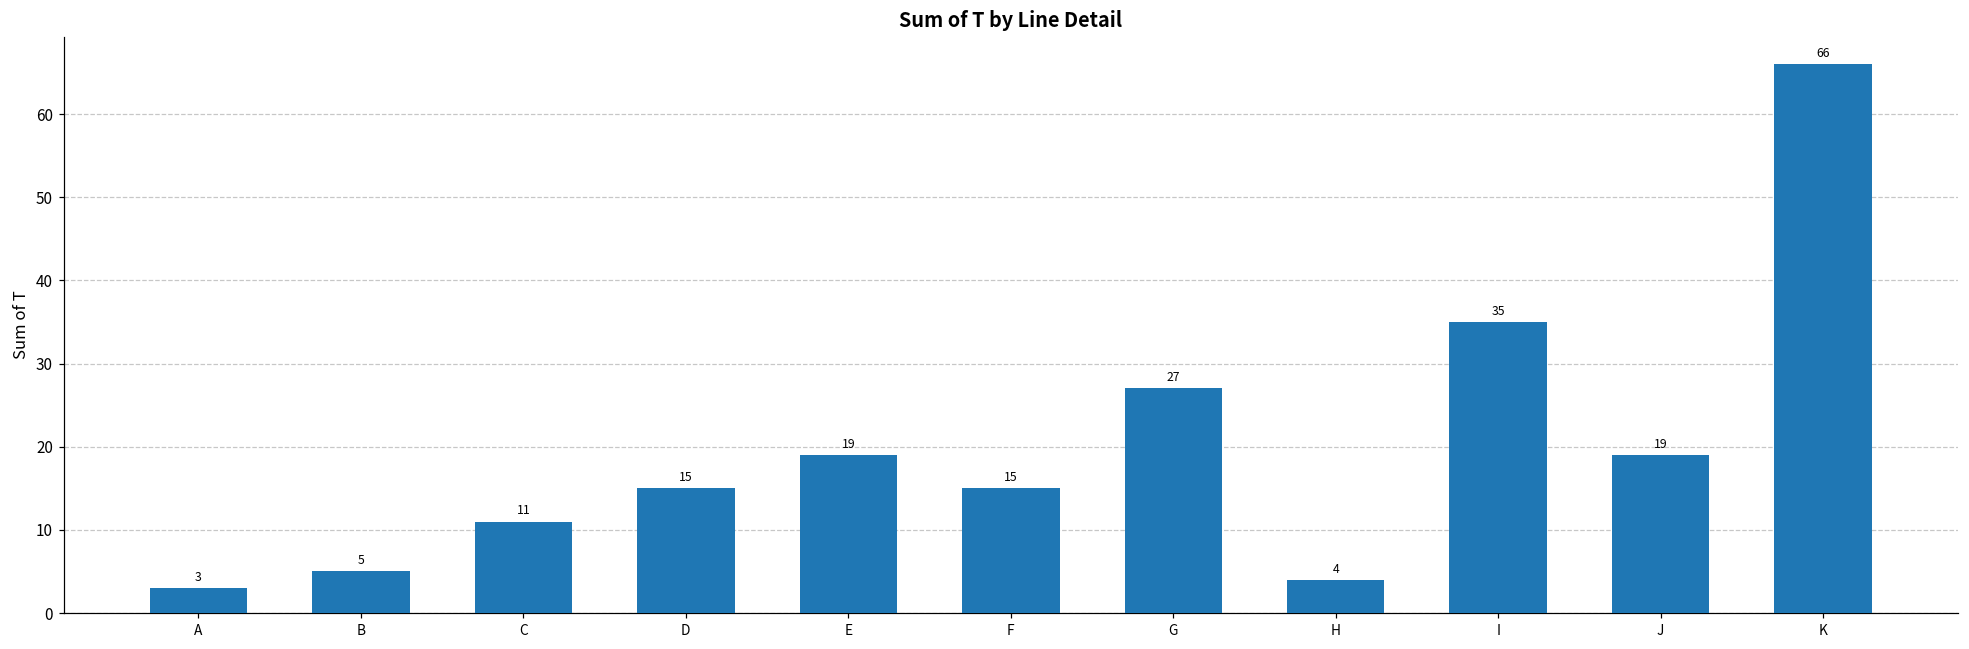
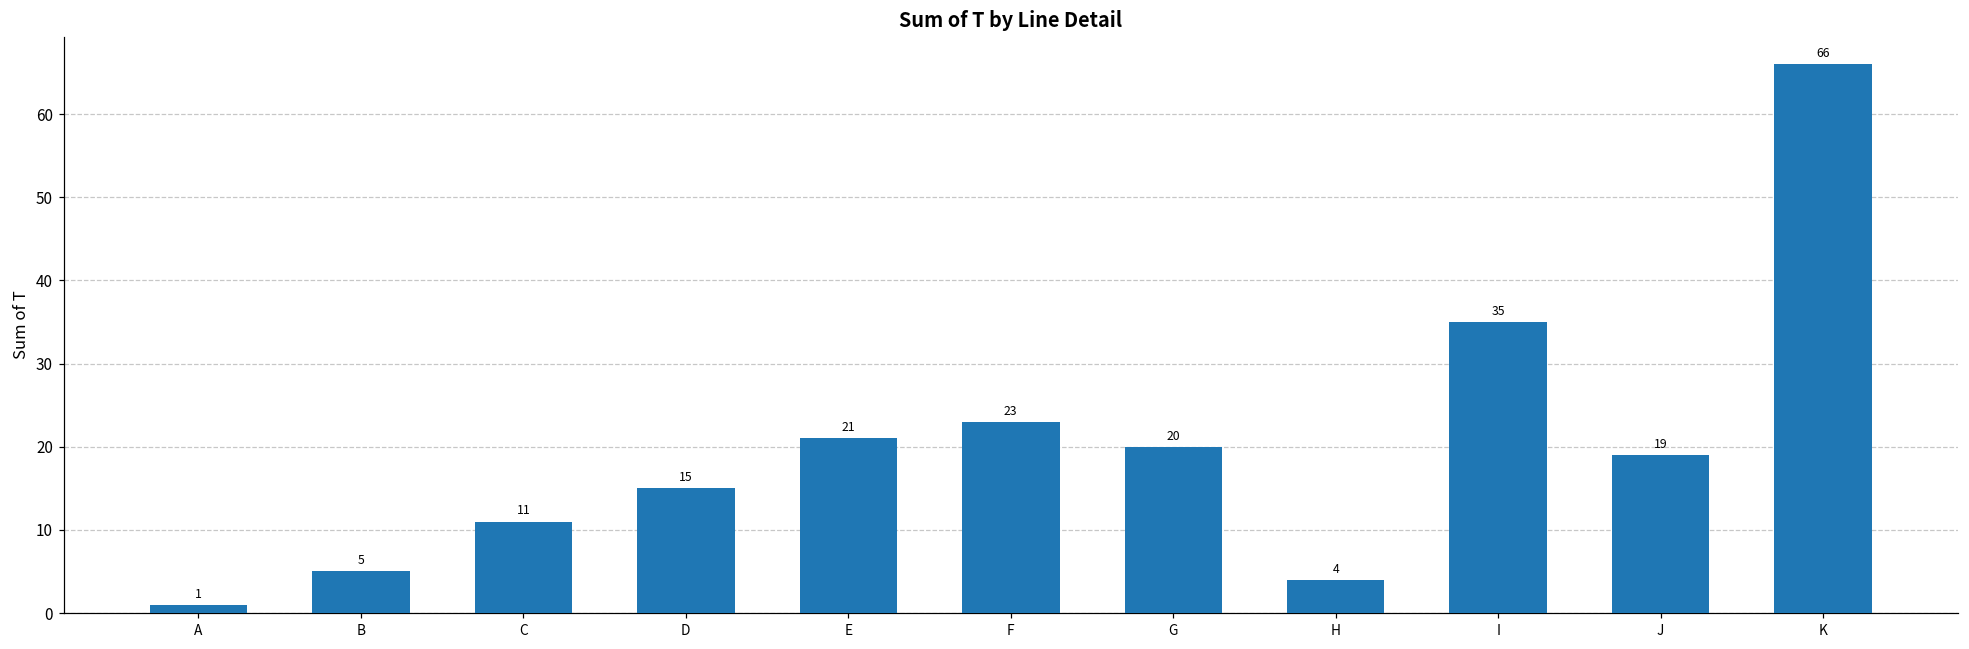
  {
-   "A": 3,
+   "A": 1,
    "B": 5,
    "C": 11,
    "D": 15,
-   "E": 19,
-   "F": 15,
-   "G": 27,
+   "E": 21,
+   "F": 23,
+   "G": 20,
    "H": 4,
    "I": 35,
    "J": 19,
    "K": 66
  }
